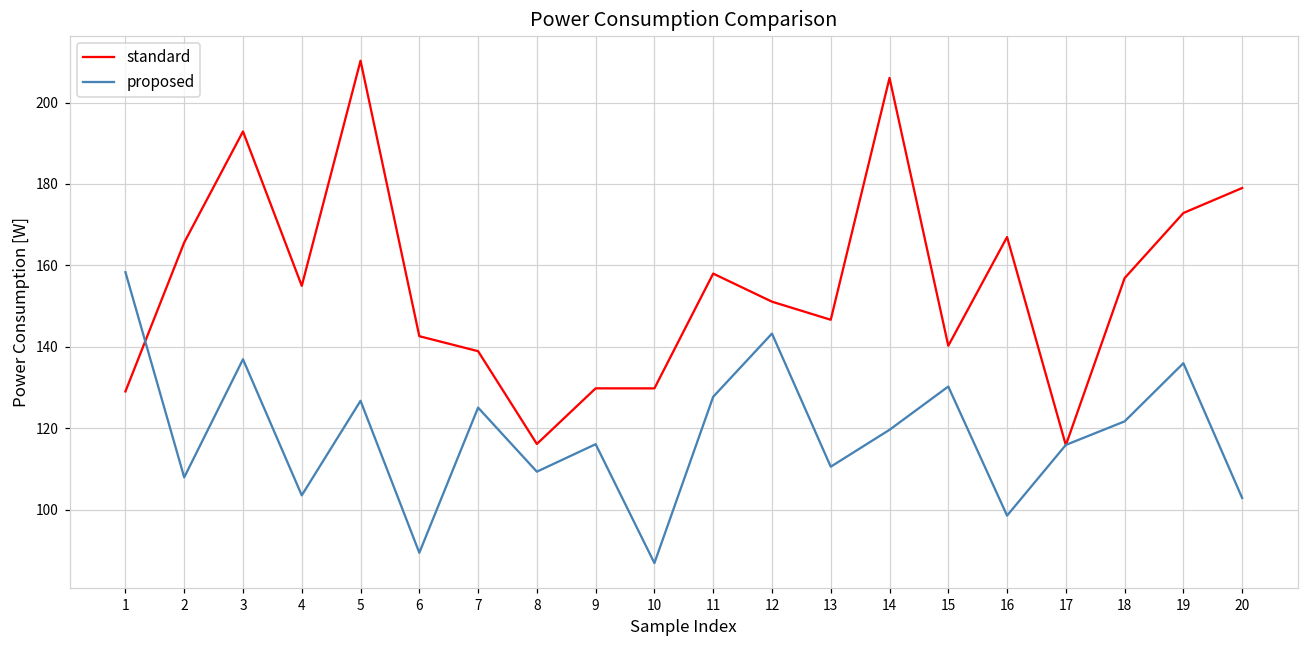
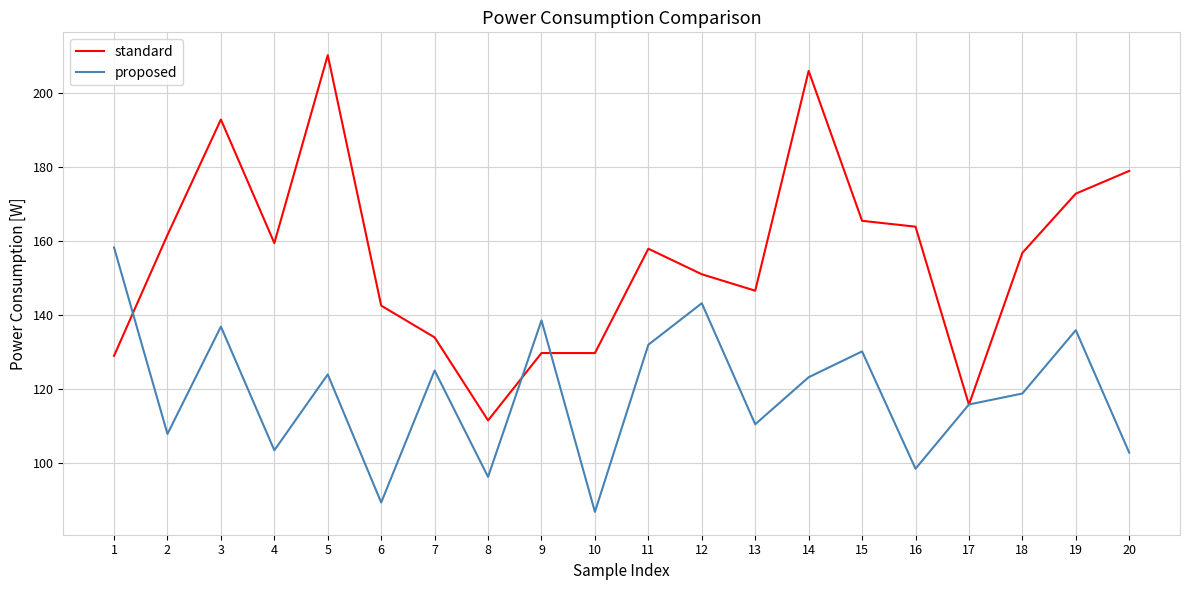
  {
    "standard": {
      "1": 129,
-     "2": 166,
+     "2": 162,
      "3": 193,
-     "4": 155,
+     "4": 160,
      "5": 210,
      "6": 143,
-     "7": 139,
-     "8": 116,
+     "7": 134,
+     "8": 112,
      "9": 130,
      "10": 130,
      "11": 158,
      "12": 151,
      "13": 147,
      "14": 206,
-     "15": 140,
-     "16": 167,
+     "15": 166,
+     "16": 164,
      "18": 157,
      "19": 173,
      "20": 179
    },
    "proposed": {
      "1": 158,
      "2": 108,
      "3": 137,
      "4": 104,
-     "5": 127,
+     "5": 124,
      "6": 89,
      "7": 125,
-     "8": 109,
-     "9": 116,
+     "8": 96,
+     "9": 139,
      "10": 87,
-     "11": 128,
+     "11": 132,
      "12": 143,
      "13": 111,
-     "14": 120,
+     "14": 123,
      "15": 130,
      "16": 99,
-     "18": 122,
+     "18": 119,
      "19": 136,
      "20": 103
    }
  }
